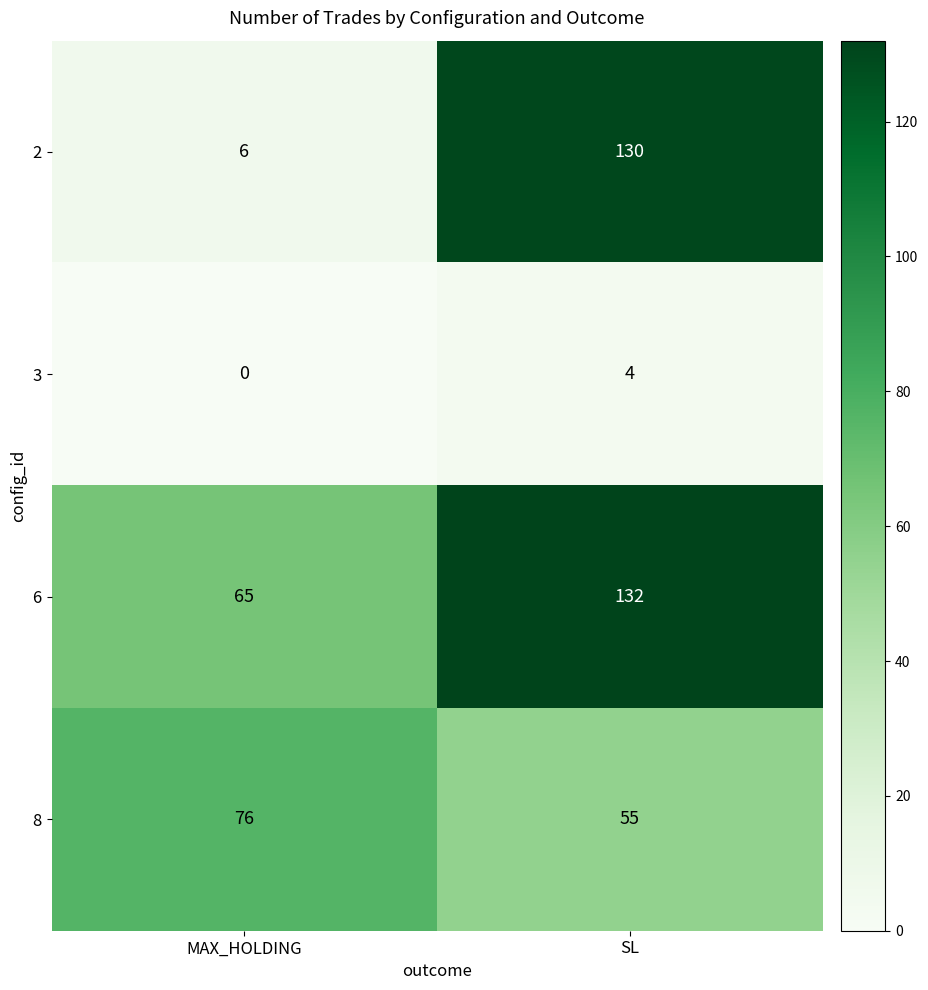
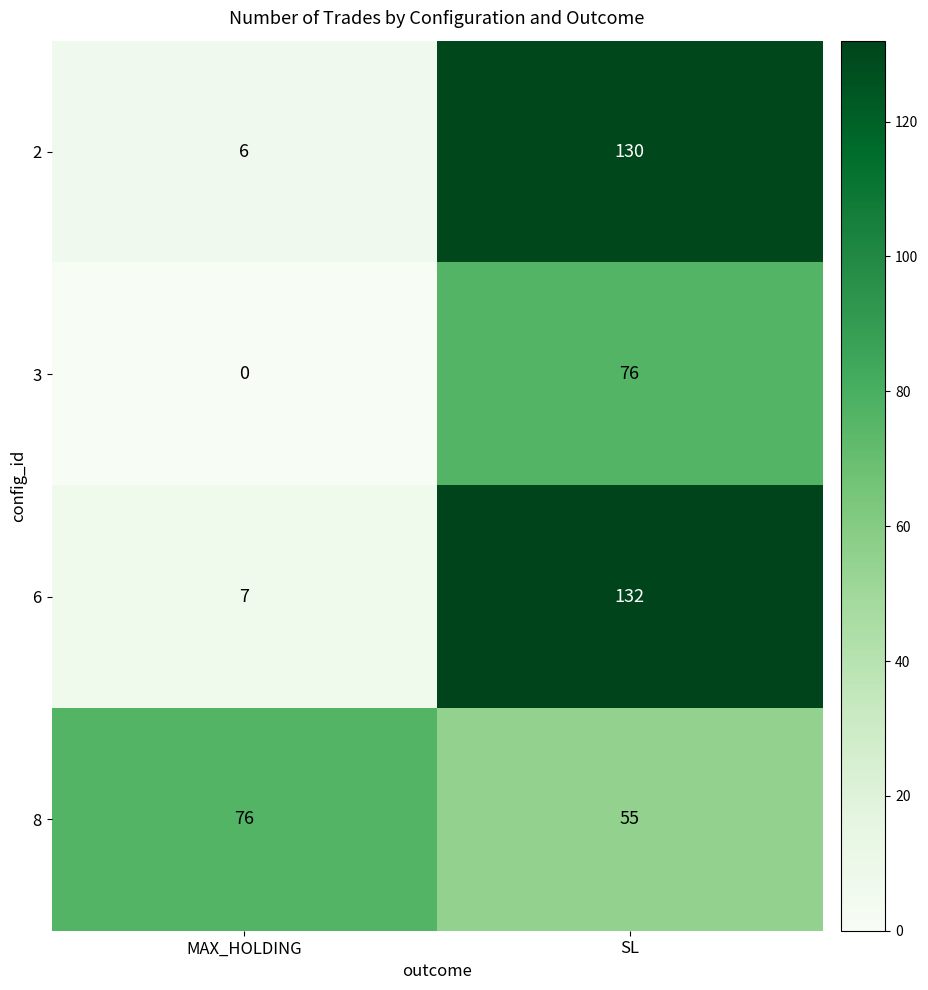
  {
    "2": {
      "MAX_HOLDING": 6,
      "SL": 130
    },
    "3": {
      "MAX_HOLDING": 0,
-     "SL": 4
+     "SL": 76
    },
    "6": {
-     "MAX_HOLDING": 65,
+     "MAX_HOLDING": 7,
      "SL": 132
    },
    "8": {
      "MAX_HOLDING": 76,
      "SL": 55
    }
  }
